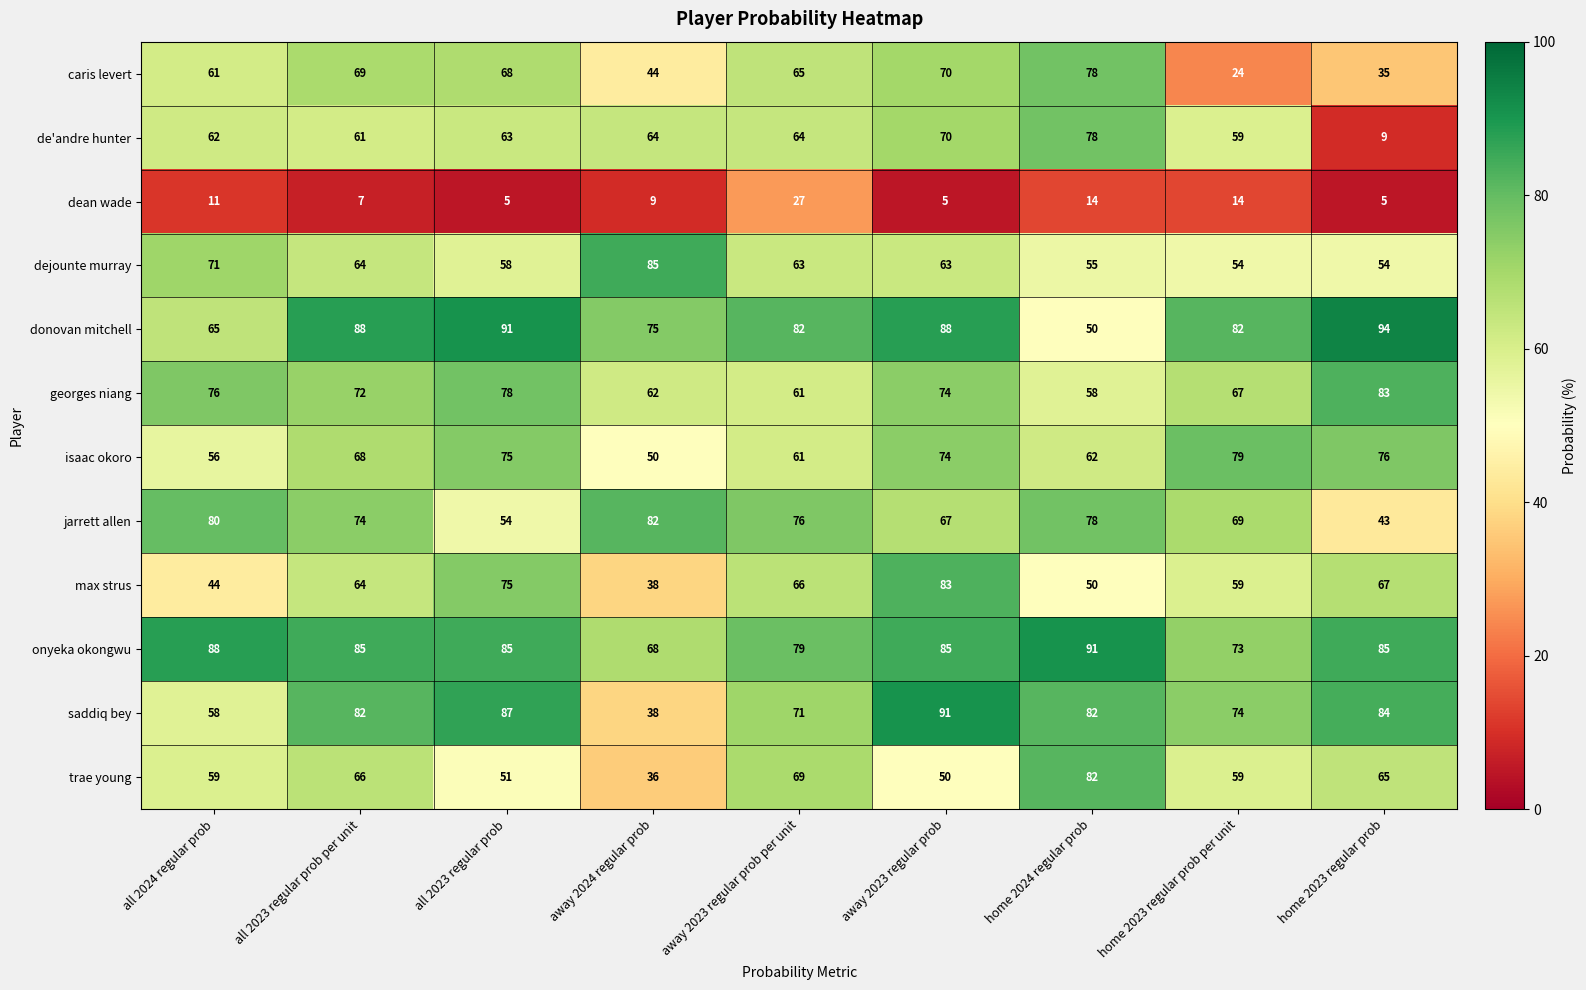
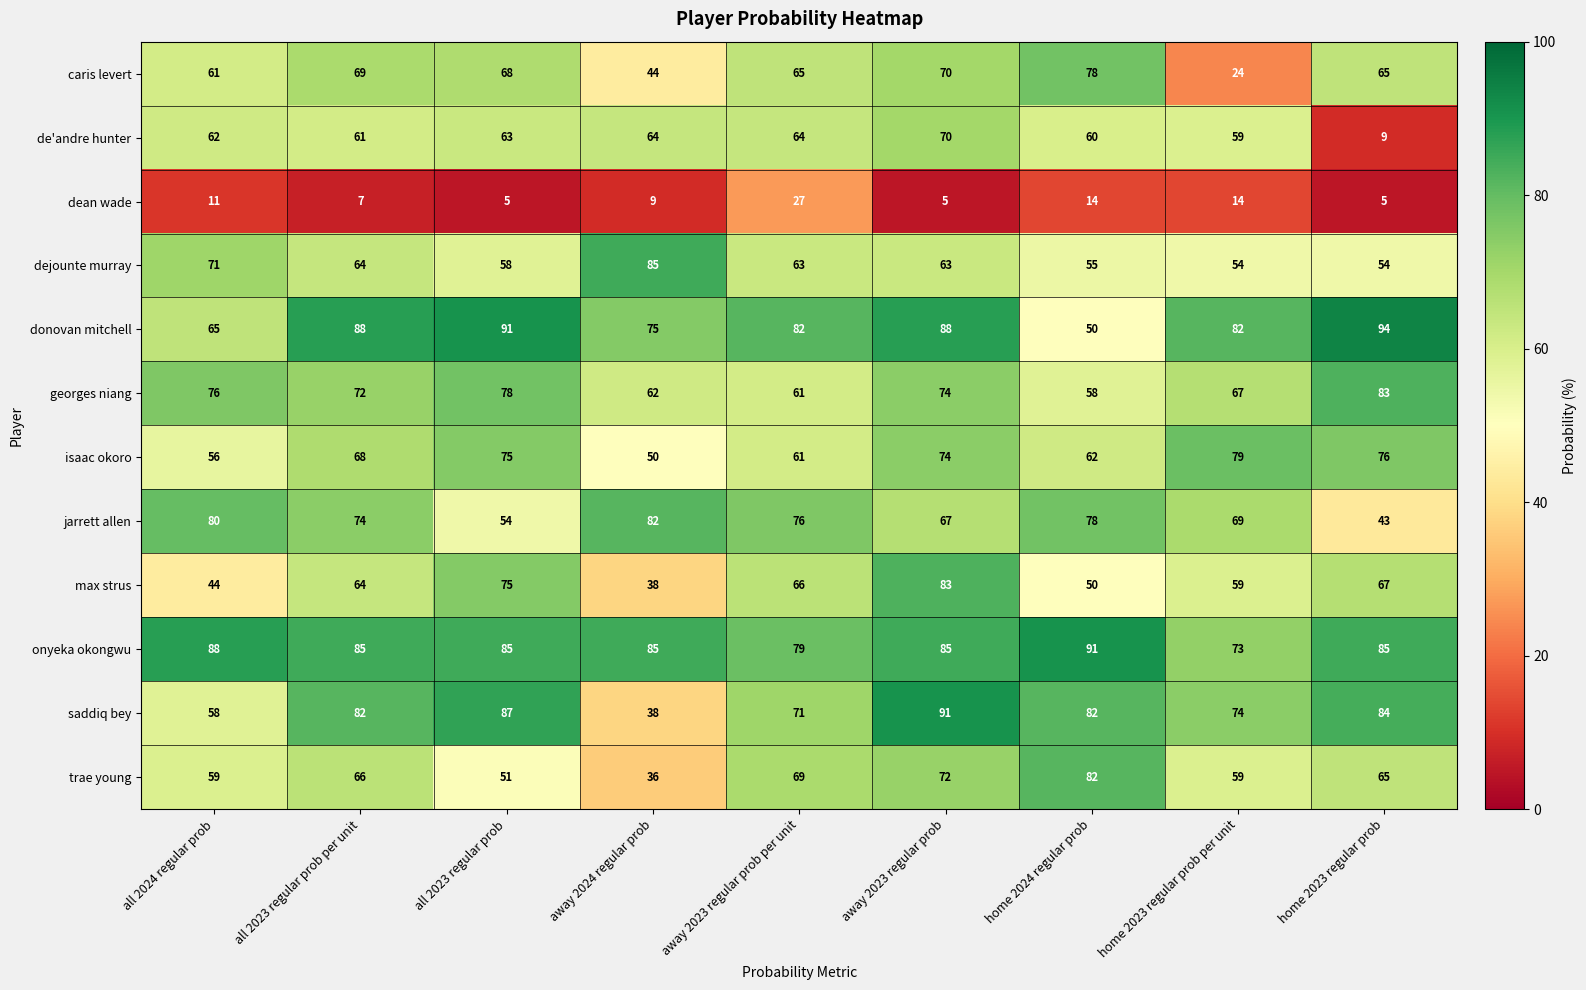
  {
    "caris levert": {
      "all 2024 regular prob": 61,
      "all 2023 regular prob per unit": 69,
      "all 2023 regular prob": 68,
      "away 2024 regular prob": 44,
      "away 2023 regular prob per unit": 65,
      "away 2023 regular prob": 70,
      "home 2024 regular prob": 78,
      "home 2023 regular prob per unit": 24,
-     "home 2023 regular prob": 35
+     "home 2023 regular prob": 65
    },
    "de'andre hunter": {
      "all 2024 regular prob": 62,
      "all 2023 regular prob per unit": 61,
      "all 2023 regular prob": 63,
      "away 2024 regular prob": 64,
      "away 2023 regular prob per unit": 64,
      "away 2023 regular prob": 70,
-     "home 2024 regular prob": 78,
+     "home 2024 regular prob": 60,
      "home 2023 regular prob per unit": 59,
      "home 2023 regular prob": 9
    },
    "dean wade": {
      "all 2024 regular prob": 11,
      "all 2023 regular prob per unit": 7,
      "all 2023 regular prob": 5,
      "away 2024 regular prob": 9,
      "away 2023 regular prob per unit": 27,
      "away 2023 regular prob": 5,
      "home 2024 regular prob": 14,
      "home 2023 regular prob per unit": 14,
      "home 2023 regular prob": 5
    },
    "dejounte murray": {
      "all 2024 regular prob": 71,
      "all 2023 regular prob per unit": 64,
      "all 2023 regular prob": 58,
      "away 2024 regular prob": 85,
      "away 2023 regular prob per unit": 63,
      "away 2023 regular prob": 63,
      "home 2024 regular prob": 55,
      "home 2023 regular prob per unit": 54,
      "home 2023 regular prob": 54
    },
    "donovan mitchell": {
      "all 2024 regular prob": 65,
      "all 2023 regular prob per unit": 88,
      "all 2023 regular prob": 91,
      "away 2024 regular prob": 75,
      "away 2023 regular prob per unit": 82,
      "away 2023 regular prob": 88,
      "home 2024 regular prob": 50,
      "home 2023 regular prob per unit": 82,
      "home 2023 regular prob": 94
    },
    "georges niang": {
      "all 2024 regular prob": 76,
      "all 2023 regular prob per unit": 72,
      "all 2023 regular prob": 78,
      "away 2024 regular prob": 62,
      "away 2023 regular prob per unit": 61,
      "away 2023 regular prob": 74,
      "home 2024 regular prob": 58,
      "home 2023 regular prob per unit": 67,
      "home 2023 regular prob": 83
    },
    "isaac okoro": {
      "all 2024 regular prob": 56,
      "all 2023 regular prob per unit": 68,
      "all 2023 regular prob": 75,
      "away 2024 regular prob": 50,
      "away 2023 regular prob per unit": 61,
      "away 2023 regular prob": 74,
      "home 2024 regular prob": 62,
      "home 2023 regular prob per unit": 79,
      "home 2023 regular prob": 76
    },
    "jarrett allen": {
      "all 2024 regular prob": 80,
      "all 2023 regular prob per unit": 74,
      "all 2023 regular prob": 54,
      "away 2024 regular prob": 82,
      "away 2023 regular prob per unit": 76,
      "away 2023 regular prob": 67,
      "home 2024 regular prob": 78,
      "home 2023 regular prob per unit": 69,
      "home 2023 regular prob": 43
    },
    "max strus": {
      "all 2024 regular prob": 44,
      "all 2023 regular prob per unit": 64,
      "all 2023 regular prob": 75,
      "away 2024 regular prob": 38,
      "away 2023 regular prob per unit": 66,
      "away 2023 regular prob": 83,
      "home 2024 regular prob": 50,
      "home 2023 regular prob per unit": 59,
      "home 2023 regular prob": 67
    },
    "onyeka okongwu": {
      "all 2024 regular prob": 88,
      "all 2023 regular prob per unit": 85,
      "all 2023 regular prob": 85,
-     "away 2024 regular prob": 68,
+     "away 2024 regular prob": 85,
      "away 2023 regular prob per unit": 79,
      "away 2023 regular prob": 85,
      "home 2024 regular prob": 91,
      "home 2023 regular prob per unit": 73,
      "home 2023 regular prob": 85
    },
    "saddiq bey": {
      "all 2024 regular prob": 58,
      "all 2023 regular prob per unit": 82,
      "all 2023 regular prob": 87,
      "away 2024 regular prob": 38,
      "away 2023 regular prob per unit": 71,
      "away 2023 regular prob": 91,
      "home 2024 regular prob": 82,
      "home 2023 regular prob per unit": 74,
      "home 2023 regular prob": 84
    },
    "trae young": {
      "all 2024 regular prob": 59,
      "all 2023 regular prob per unit": 66,
      "all 2023 regular prob": 51,
      "away 2024 regular prob": 36,
      "away 2023 regular prob per unit": 69,
-     "away 2023 regular prob": 50,
+     "away 2023 regular prob": 72,
      "home 2024 regular prob": 82,
      "home 2023 regular prob per unit": 59,
      "home 2023 regular prob": 65
    }
  }
